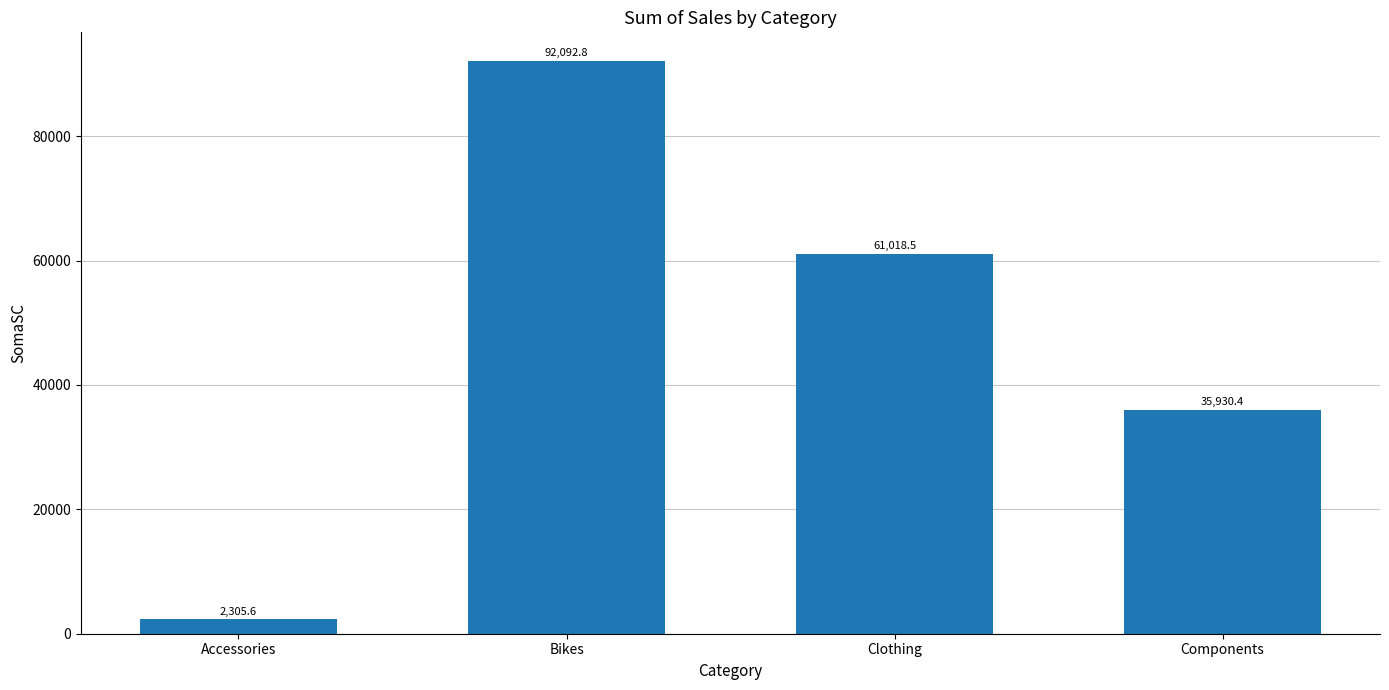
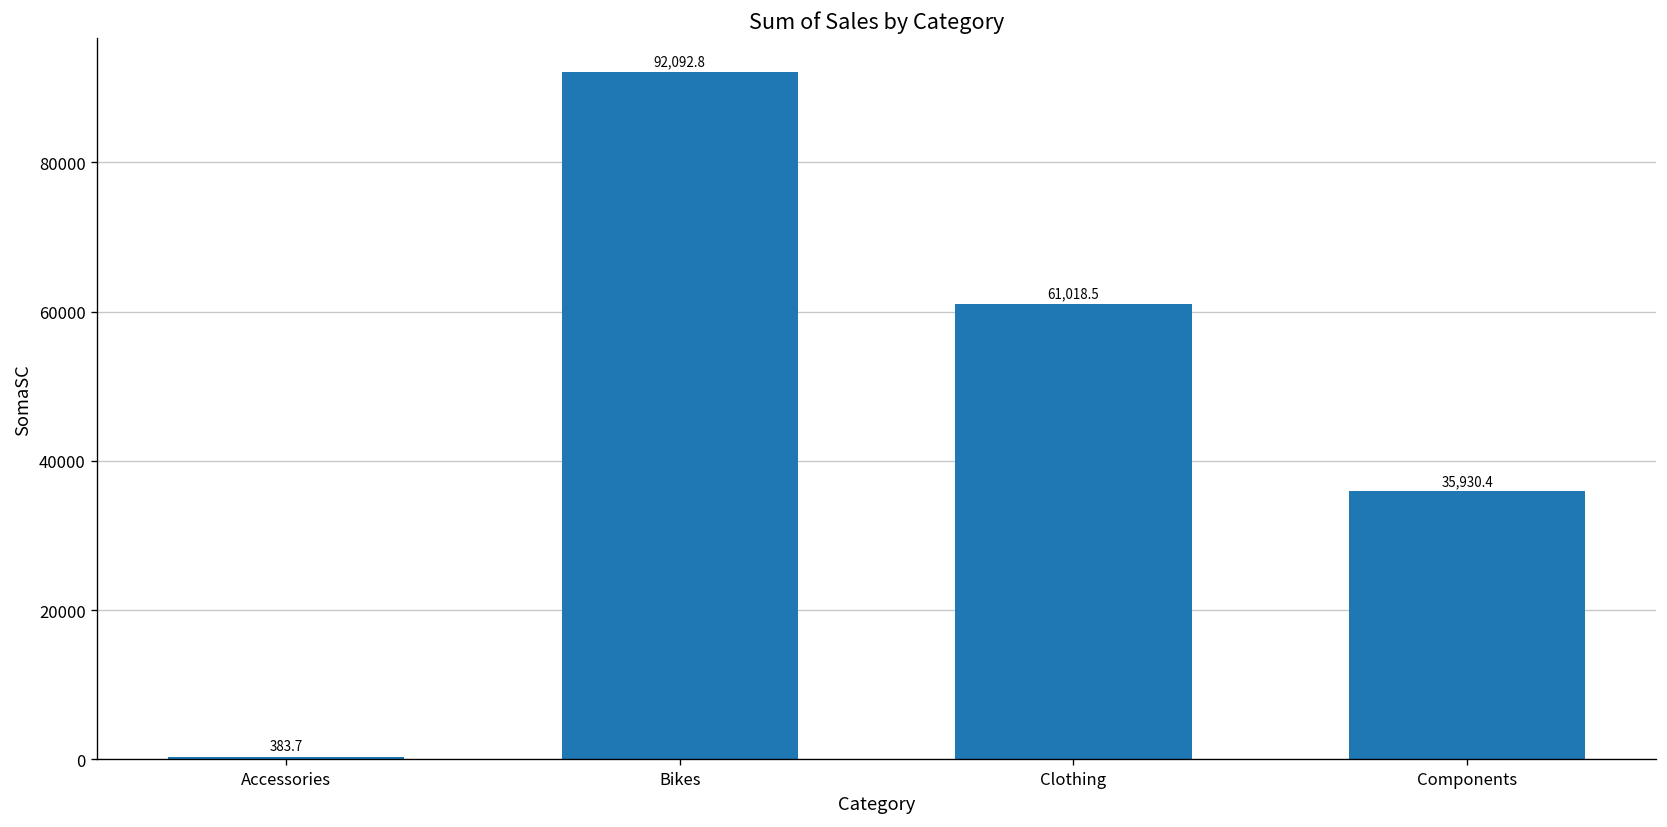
  {
-   "Accessories": "2,305.6",
+   "Accessories": "383.7",
    "Bikes": "92,092.8",
    "Clothing": "61,018.5",
    "Components": "35,930.4"
  }
